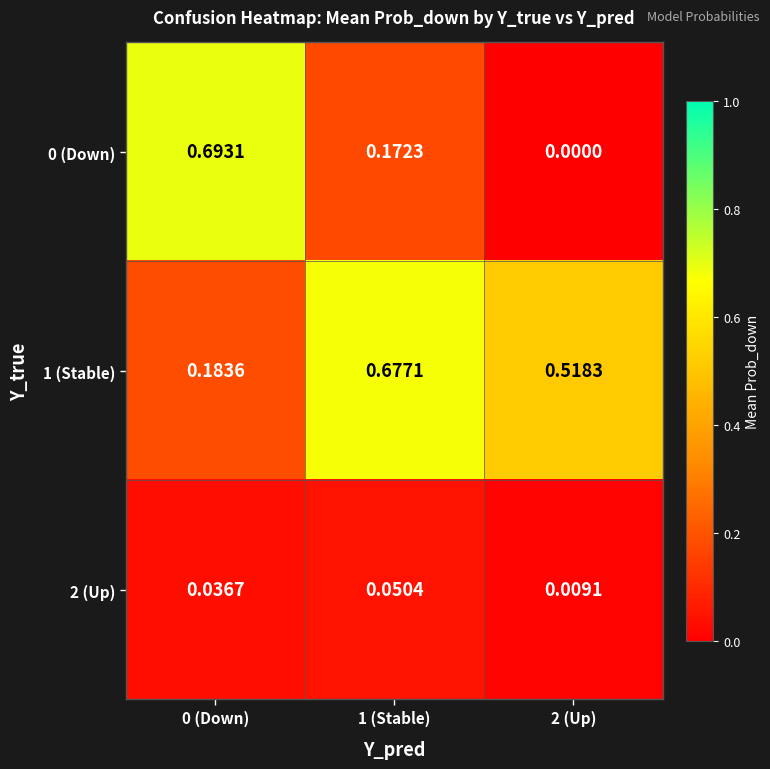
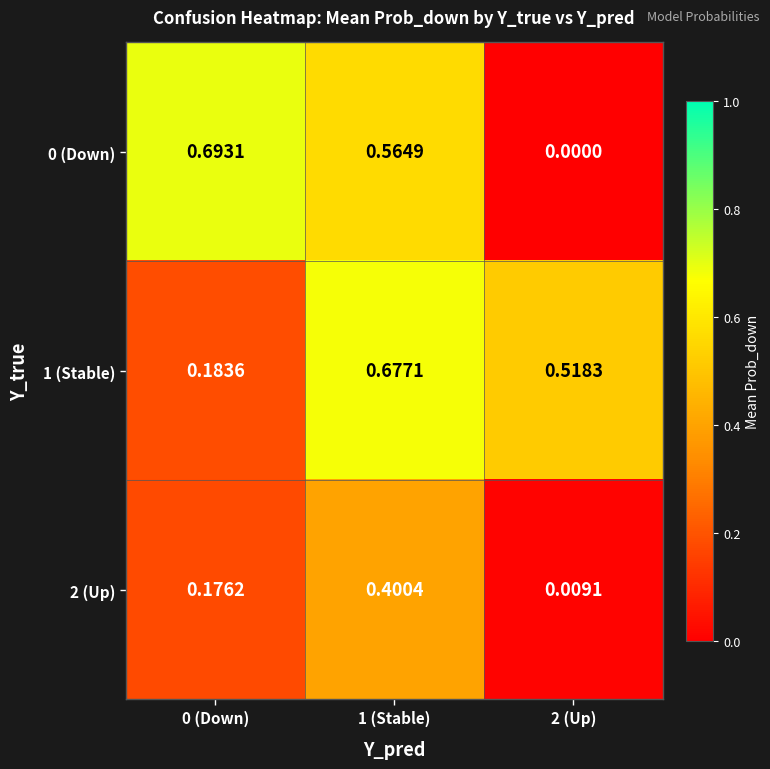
  {
    "0 (Down)": {
      "0 (Down)": 0.6931,
-     "1 (Stable)": 0.1723,
+     "1 (Stable)": 0.5649,
      "2 (Up)": 0.0000
    },
    "1 (Stable)": {
      "0 (Down)": 0.1836,
      "1 (Stable)": 0.6771,
      "2 (Up)": 0.5183
    },
    "2 (Up)": {
-     "0 (Down)": 0.0367,
-     "1 (Stable)": 0.0504,
+     "0 (Down)": 0.1762,
+     "1 (Stable)": 0.4004,
      "2 (Up)": 0.0091
    }
  }
